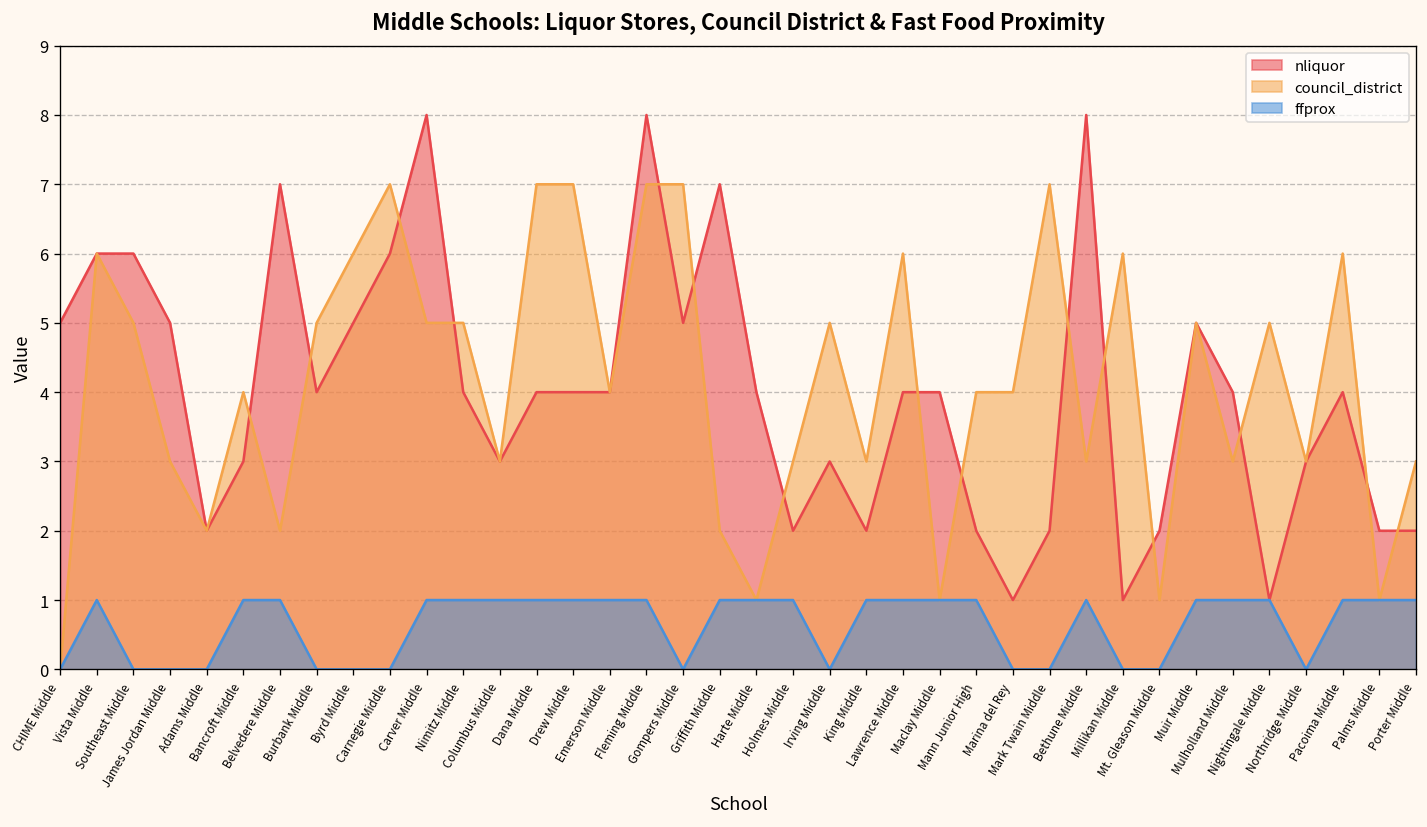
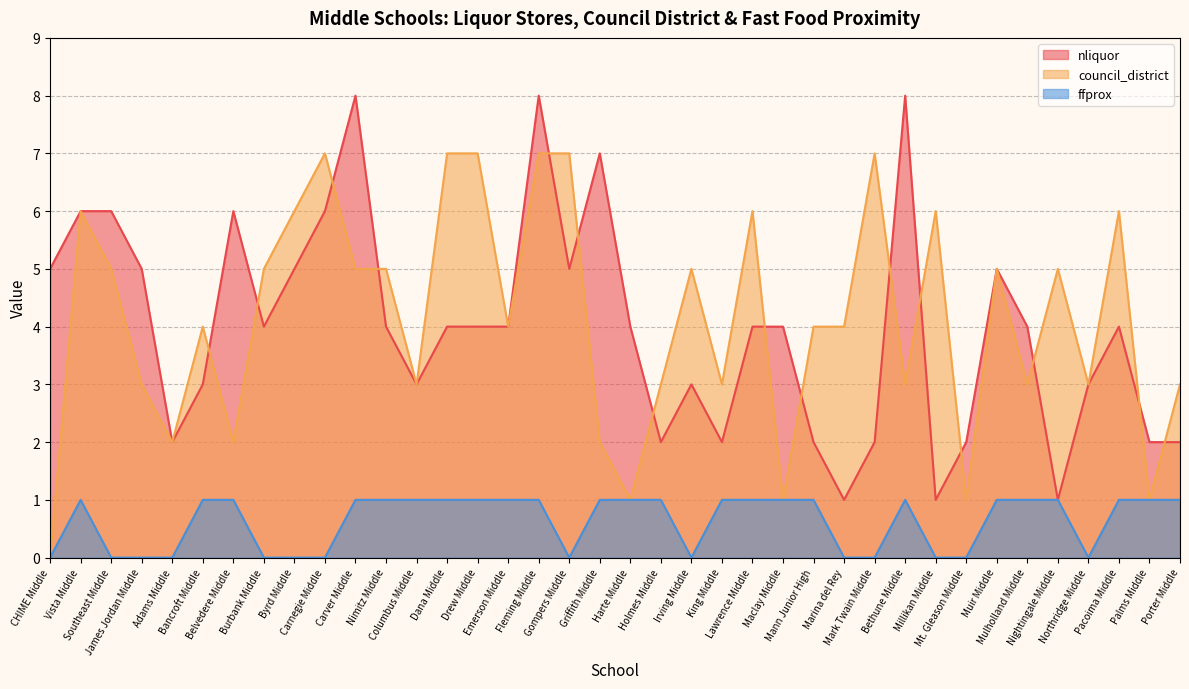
  {
    "nliquor": {
      "CHIME Middle": 5,
      "Southeast Middle": 6,
      "James Jordan Middle": 5,
      "Bancroft Middle": 3,
-     "Belvedere Middle": 7,
+     "Belvedere Middle": 6,
      "Burbank Middle": 4,
      "Byrd Middle": 5,
      "Carnegie Middle": 6,
      "Carver Middle": 8,
      "Nimitz Middle": 4,
      "Dana Middle": 4,
      "Drew Middle": 4,
      "Fleming Middle": 8,
      "Gompers Middle": 5,
      "Griffith Middle": 7,
      "Harte Middle": 4,
      "Holmes Middle": 2,
      "Irving Middle": 3,
      "King Middle": 2,
      "Lawrence Middle": 4,
      "Maclay Middle": 4,
      "Mann Junior High": 2,
      "Marina del Rey": 1,
      "Mark Twain Middle": 2,
      "Bethune Middle": 8,
      "Millikan Middle": 1,
      "Mt. Gleason Middle": 2,
      "Mulholland Middle": 4,
      "Pacoima Middle": 4,
      "Palms Middle": 2,
      "Porter Middle": 2
    },
    "council_district": {
      "Southeast Middle": 5,
      "James Jordan Middle": 3,
      "Bancroft Middle": 4,
      "Belvedere Middle": 2,
      "Burbank Middle": 5,
      "Byrd Middle": 6,
      "Carnegie Middle": 7,
      "Carver Middle": 5,
      "Nimitz Middle": 5,
      "Dana Middle": 7,
      "Drew Middle": 7,
      "Fleming Middle": 7,
      "Gompers Middle": 7,
      "Griffith Middle": 2,
      "Holmes Middle": 3,
      "Irving Middle": 5,
      "King Middle": 3,
      "Lawrence Middle": 6,
      "Mann Junior High": 4,
      "Marina del Rey": 4,
      "Mark Twain Middle": 7,
      "Bethune Middle": 3,
      "Millikan Middle": 6,
      "Mt. Gleason Middle": 1,
      "Mulholland Middle": 3,
      "Nightingale Middle": 5,
      "Pacoima Middle": 6,
      "Porter Middle": 3
    },
    "ffprox": {
      "Vista Middle": 1,
      "Southeast Middle": 0,
      "James Jordan Middle": 0,
      "Adams Middle": 0,
      "Bancroft Middle": 1,
      "Belvedere Middle": 1,
      "Burbank Middle": 0,
      "Byrd Middle": 0,
      "Carnegie Middle": 0,
      "Carver Middle": 1,
      "Nimitz Middle": 1,
      "Columbus Middle": 1,
      "Dana Middle": 1,
      "Drew Middle": 1,
      "Emerson Middle": 1,
      "Fleming Middle": 1,
      "Gompers Middle": 0,
      "Griffith Middle": 1,
      "Holmes Middle": 1,
      "Irving Middle": 0,
      "King Middle": 1,
      "Lawrence Middle": 1,
      "Mann Junior High": 1,
      "Marina del Rey": 0,
      "Mark Twain Middle": 0,
      "Bethune Middle": 1,
      "Millikan Middle": 0,
      "Mt. Gleason Middle": 0,
      "Muir Middle": 1,
      "Mulholland Middle": 1,
      "Northridge Middle": 0,
      "Pacoima Middle": 1,
      "Porter Middle": 1
    }
  }
